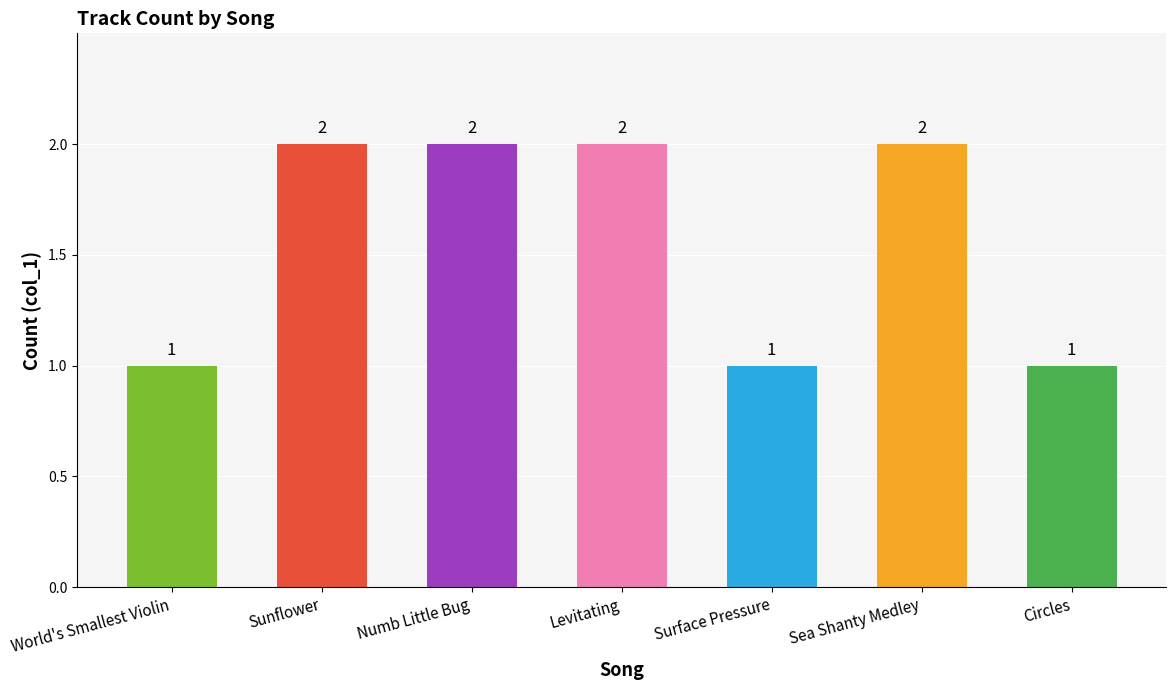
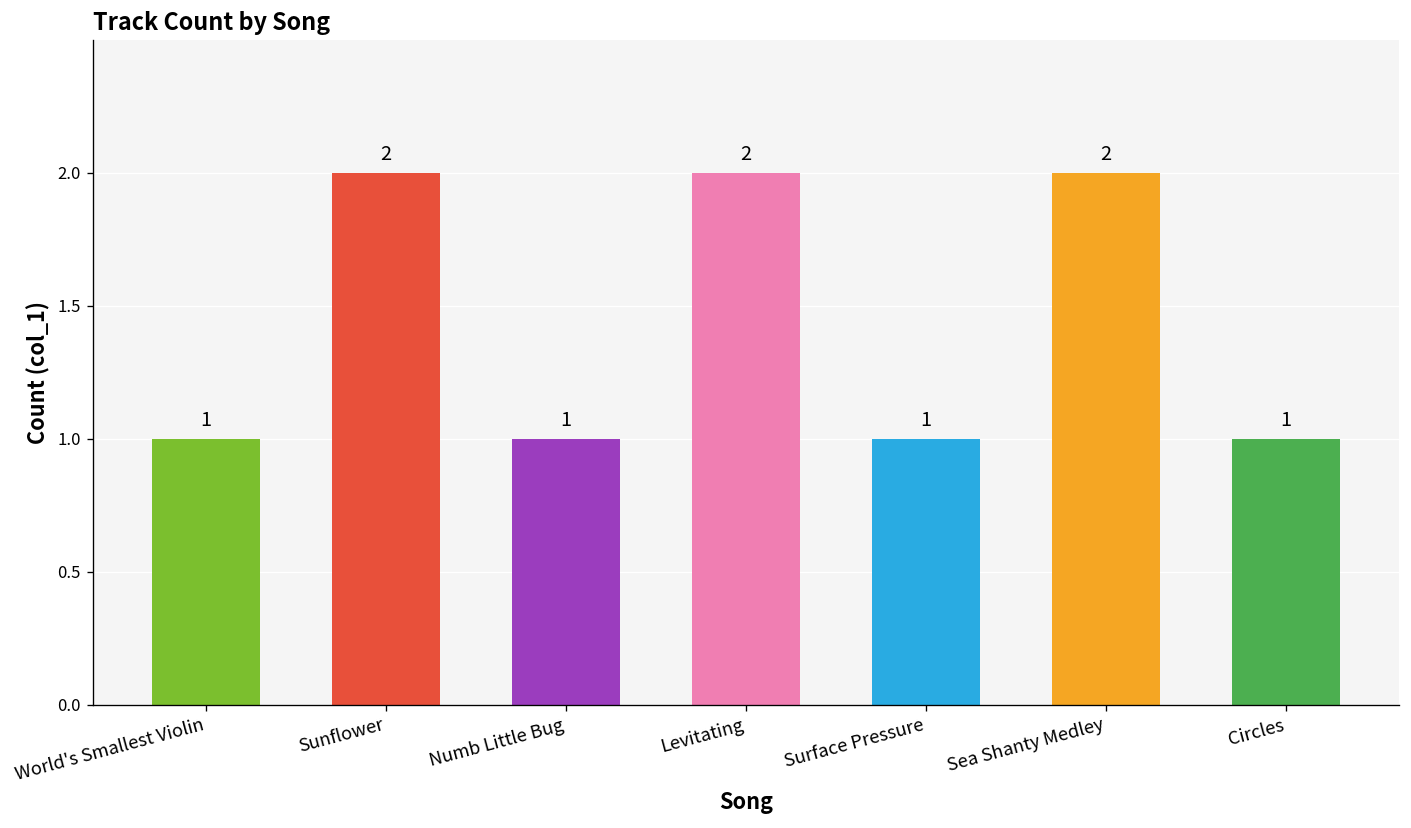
  {
    "World's Smallest Violin": 1,
    "Sunflower": 2,
-   "Numb Little Bug": 2,
+   "Numb Little Bug": 1,
    "Levitating": 2,
    "Surface Pressure": 1,
    "Sea Shanty Medley": 2,
    "Circles": 1
  }
